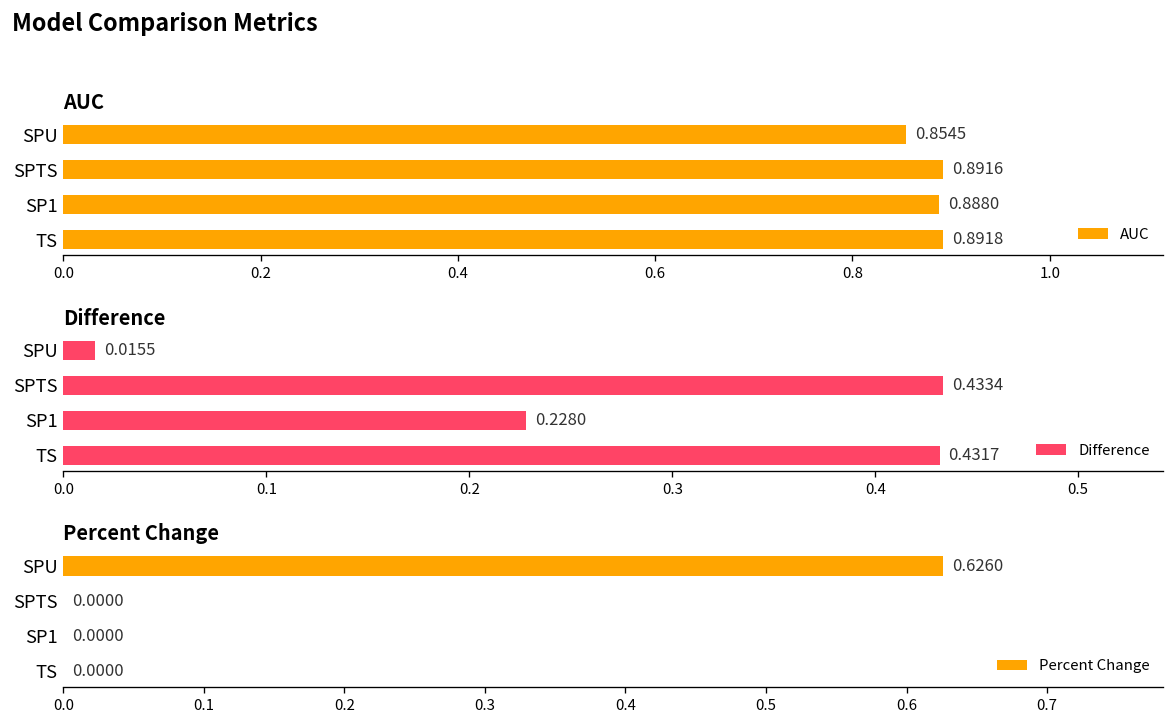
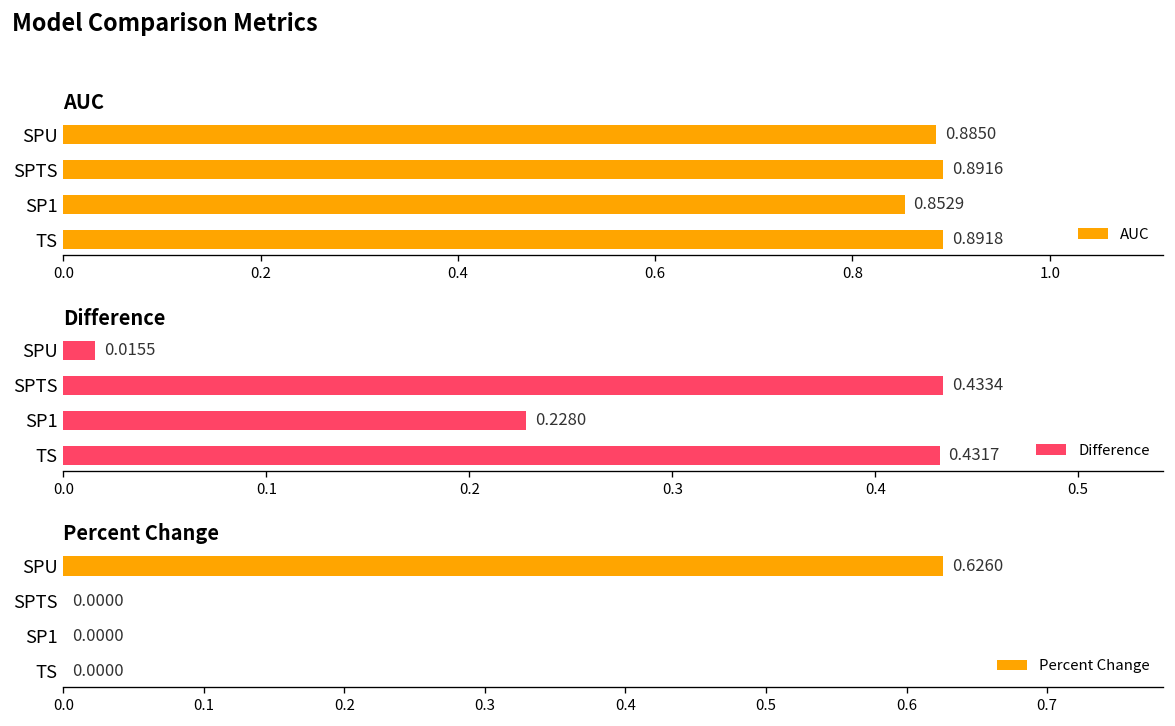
  {
    "AUC": {
-     "SPU": 0.8545,
+     "SPU": 0.8850,
      "SPTS": 0.8916,
-     "SP1": 0.8880,
+     "SP1": 0.8529,
      "TS": 0.8918
    },
    "Difference": {
      "SPU": 0.0155,
      "SPTS": 0.4334,
      "SP1": 0.2280,
      "TS": 0.4317
    },
    "Percent Change": {
      "SPU": 0.6260,
      "SPTS": 0.0000,
      "SP1": 0.0000,
      "TS": 0.0000
    }
  }
